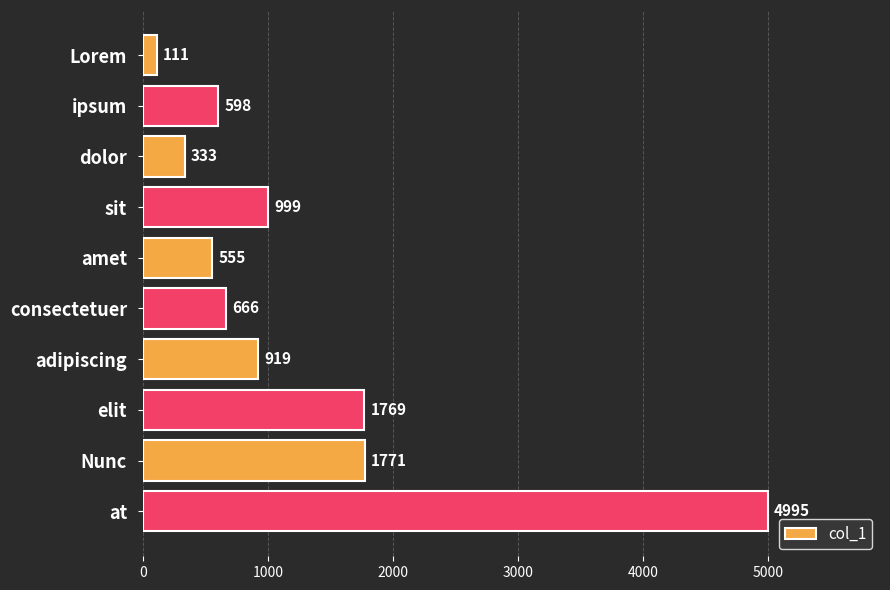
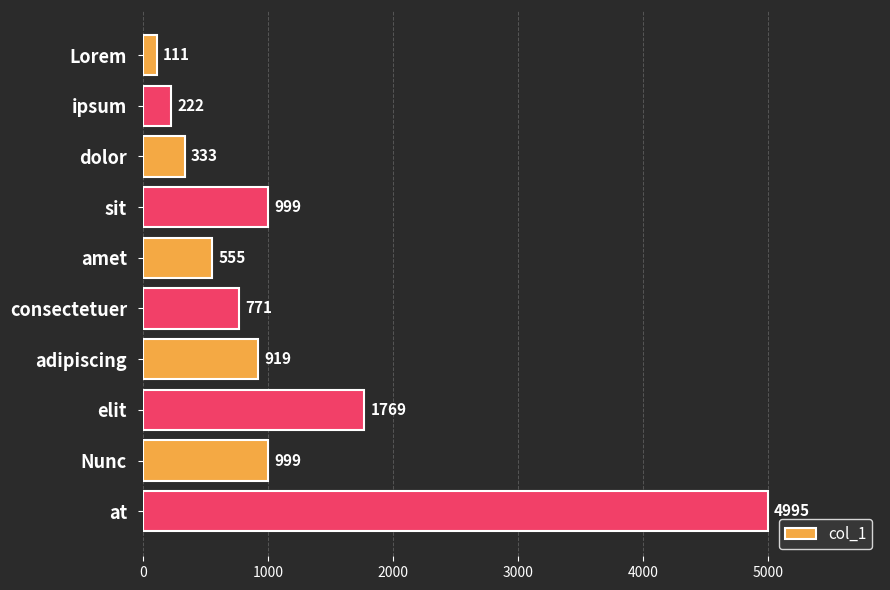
  {
    "Lorem": 111,
-   "ipsum": 598,
+   "ipsum": 222,
    "dolor": 333,
    "sit": 999,
    "amet": 555,
-   "consectetuer": 666,
+   "consectetuer": 771,
    "adipiscing": 919,
    "elit": 1769,
-   "Nunc": 1771,
+   "Nunc": 999,
    "at": 4995
  }
